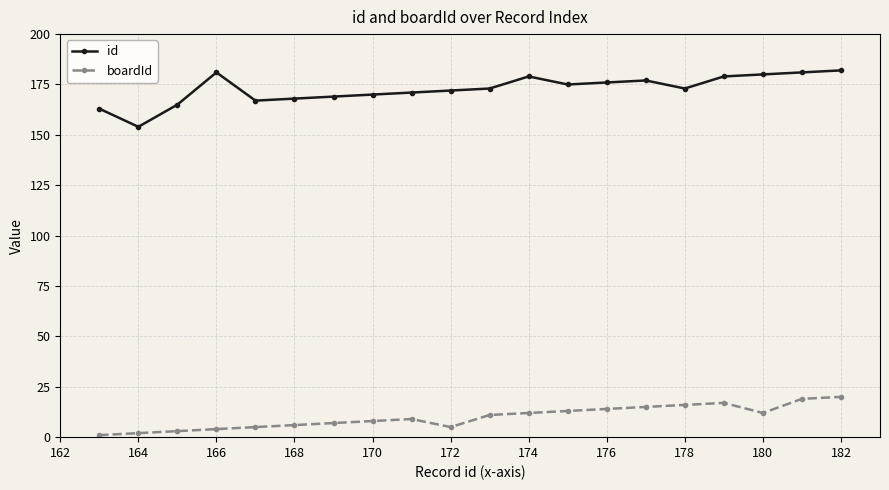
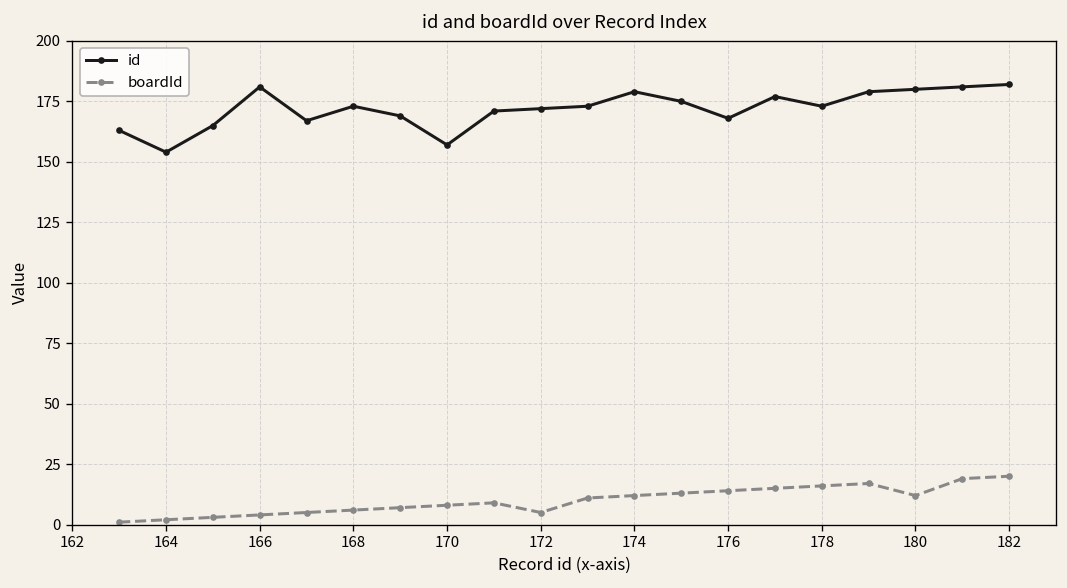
  {
    "id": {
      "164": 154,
      "166": 181,
-     "168": 168,
-     "170": 170,
+     "168": 173,
+     "170": 157,
      "172": 172,
      "174": 179,
-     "176": 176,
+     "176": 168,
      "178": 173,
      "180": 180,
      "182": 182
    },
    "boardId": {
      "164": 2,
      "166": 4,
      "168": 6,
      "170": 8,
      "172": 5,
      "174": 12,
      "176": 14,
      "178": 16,
      "180": 12,
      "182": 20
    }
  }
